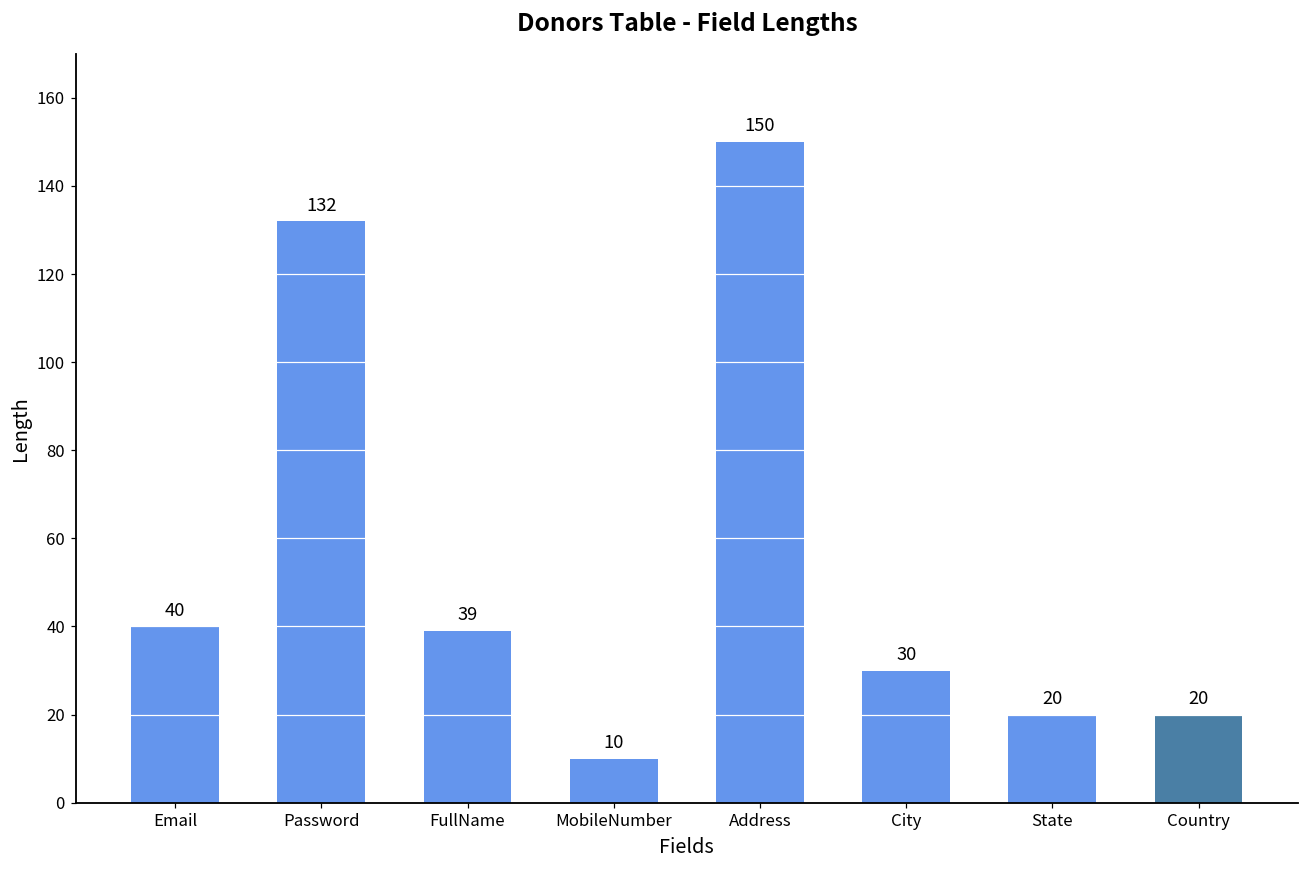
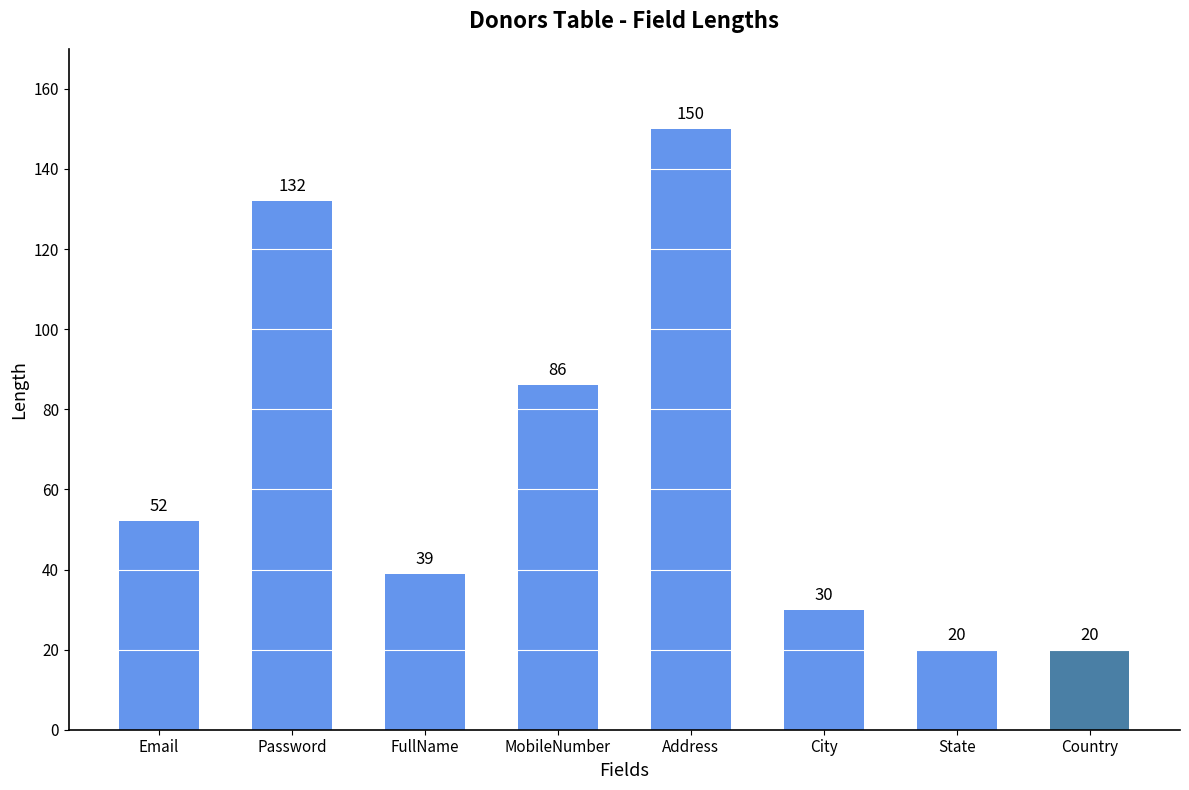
  {
-   "Email": 40,
+   "Email": 52,
    "Password": 132,
    "FullName": 39,
-   "MobileNumber": 10,
+   "MobileNumber": 86,
    "Address": 150,
    "City": 30,
    "State": 20,
    "Country": 20
  }
